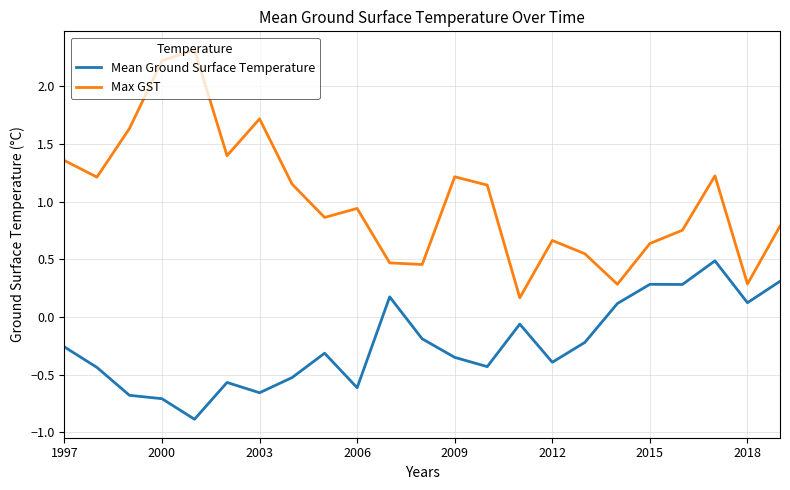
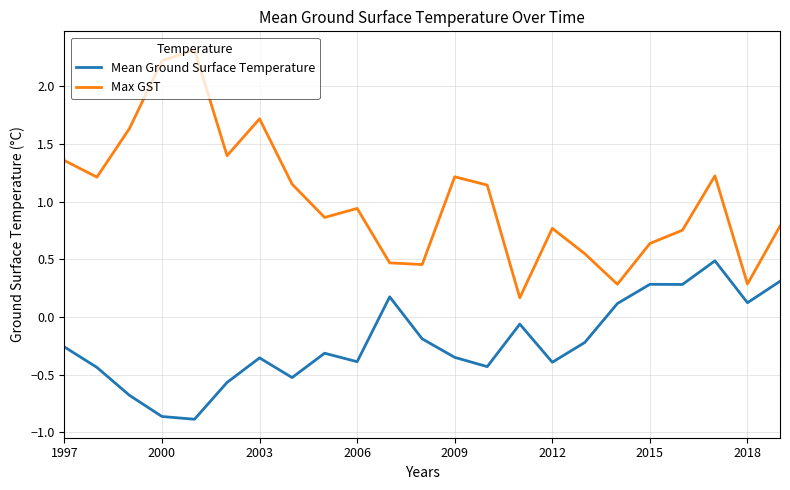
  {
    "Mean Ground Surface Temperature": {
      "1997": -0.26,
-     "2000": -0.71,
-     "2003": -0.66,
-     "2006": -0.61,
+     "2000": -0.86,
+     "2003": -0.35,
+     "2006": -0.39,
      "2009": -0.35,
      "2012": -0.39,
      "2015": 0.28,
      "2018": 0.12
    },
    "Max GST": {
      "1997": 1.36,
      "2003": 1.72,
      "2006": 0.94,
      "2009": 1.22,
-     "2012": 0.66,
+     "2012": 0.77,
      "2015": 0.64,
      "2018": 0.29
    }
  }
